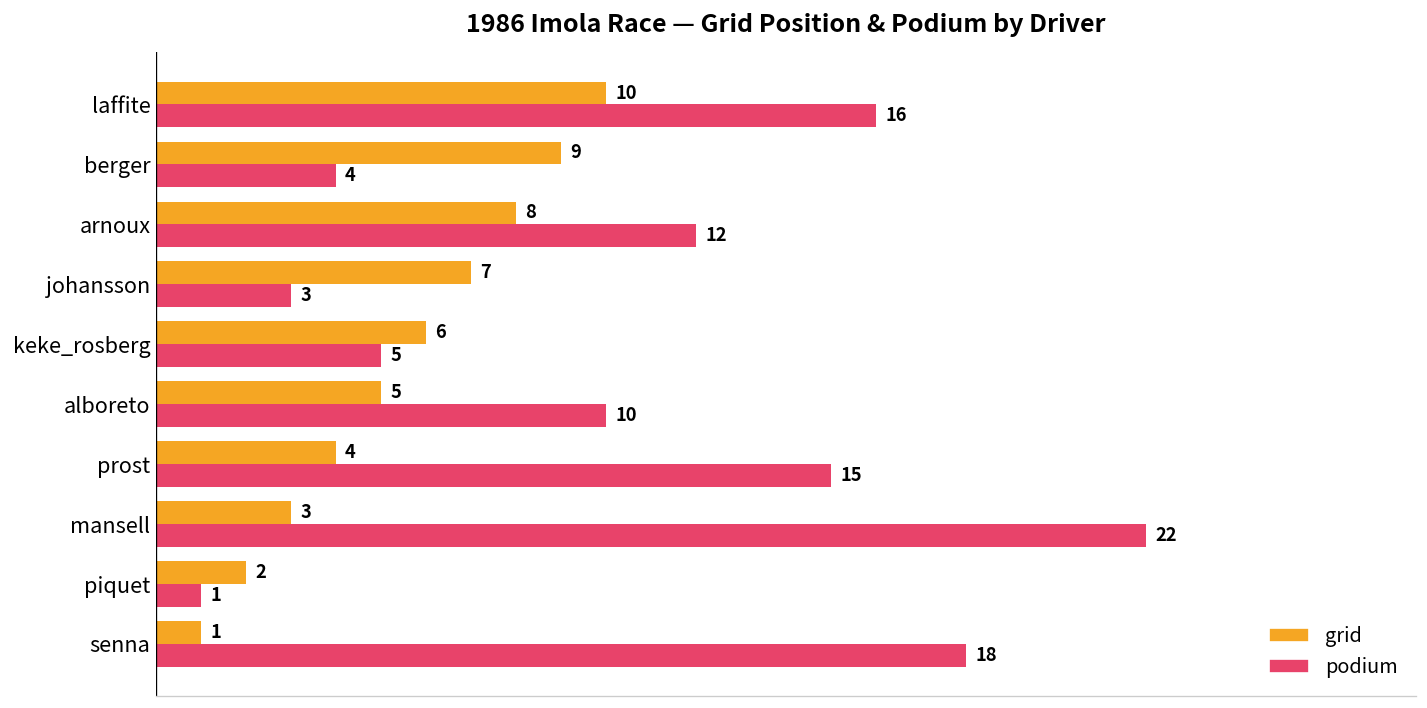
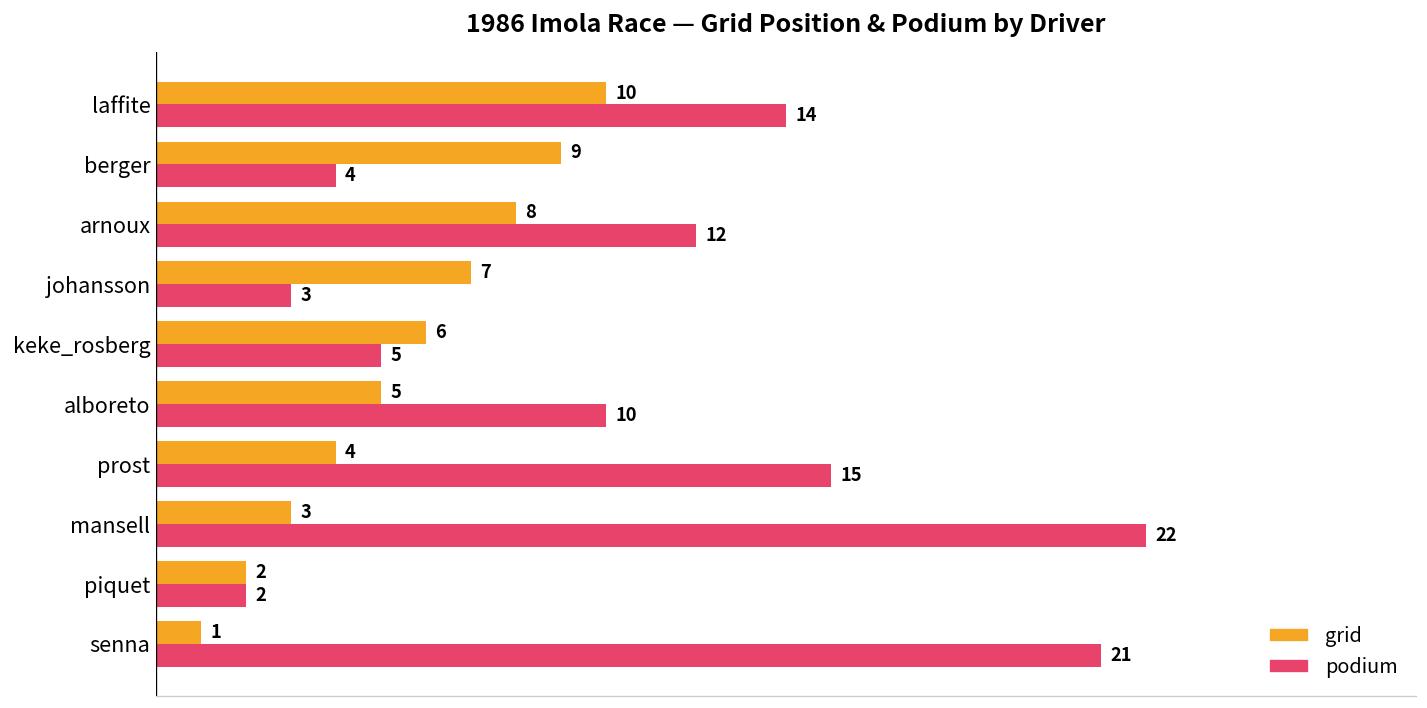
  {
    "grid": {
      "laffite": 10,
      "berger": 9,
      "arnoux": 8,
      "johansson": 7,
      "keke_rosberg": 6,
      "alboreto": 5,
      "prost": 4,
      "mansell": 3,
      "piquet": 2,
      "senna": 1
    },
    "podium": {
-     "laffite": 16,
+     "laffite": 14,
      "berger": 4,
      "arnoux": 12,
      "johansson": 3,
      "keke_rosberg": 5,
      "alboreto": 10,
      "prost": 15,
      "mansell": 22,
-     "piquet": 1,
-     "senna": 18
+     "piquet": 2,
+     "senna": 21
    }
  }
